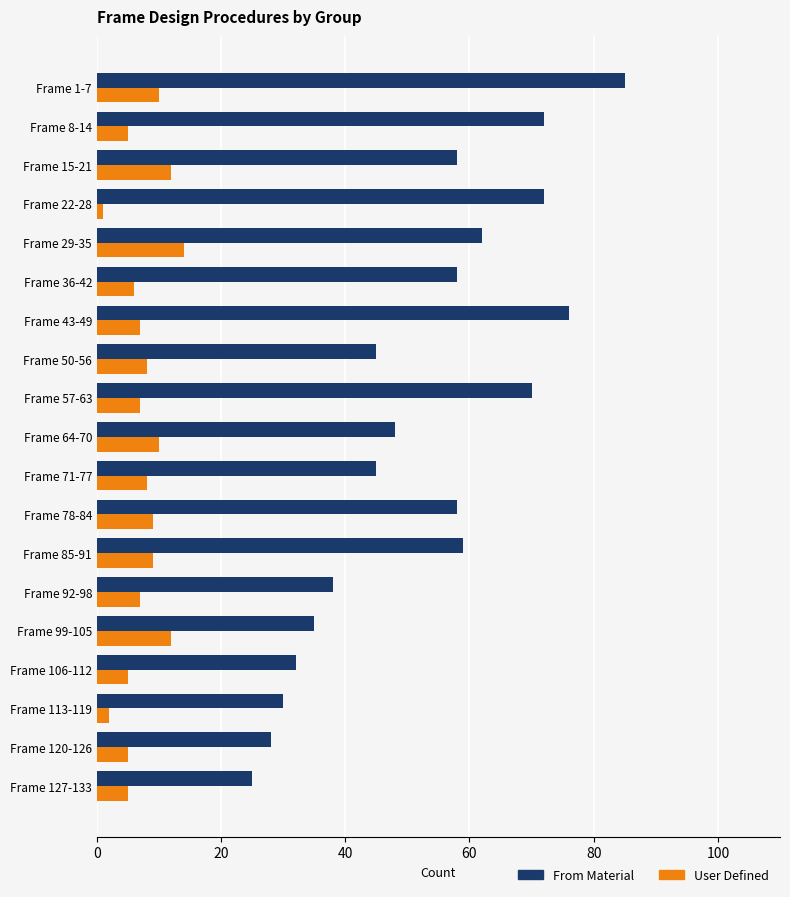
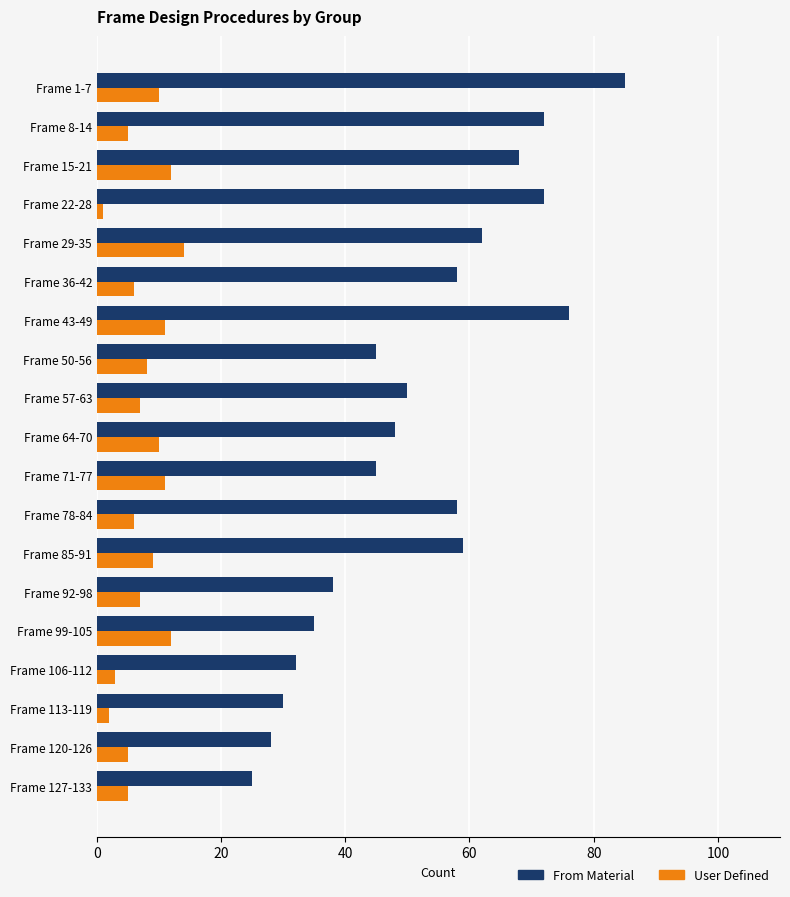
  {
    "From Material": {
      "Frame 1-7": 85,
      "Frame 8-14": 72,
-     "Frame 15-21": 58,
+     "Frame 15-21": 68,
      "Frame 22-28": 72,
      "Frame 29-35": 62,
      "Frame 36-42": 58,
      "Frame 43-49": 76,
      "Frame 50-56": 45,
-     "Frame 57-63": 70,
+     "Frame 57-63": 50,
      "Frame 64-70": 48,
      "Frame 71-77": 45,
      "Frame 78-84": 58,
      "Frame 85-91": 59,
      "Frame 92-98": 38,
      "Frame 99-105": 35,
      "Frame 106-112": 32,
      "Frame 113-119": 30,
      "Frame 120-126": 28,
      "Frame 127-133": 25
    },
    "User Defined": {
      "Frame 1-7": 10,
      "Frame 8-14": 5,
      "Frame 15-21": 12,
      "Frame 22-28": 1,
      "Frame 29-35": 14,
      "Frame 36-42": 6,
-     "Frame 43-49": 7,
+     "Frame 43-49": 11,
      "Frame 50-56": 8,
      "Frame 57-63": 7,
      "Frame 64-70": 10,
-     "Frame 71-77": 8,
-     "Frame 78-84": 9,
+     "Frame 71-77": 11,
+     "Frame 78-84": 6,
      "Frame 85-91": 9,
      "Frame 92-98": 7,
      "Frame 99-105": 12,
-     "Frame 106-112": 5,
+     "Frame 106-112": 3,
      "Frame 113-119": 2,
      "Frame 120-126": 5,
      "Frame 127-133": 5
    }
  }
